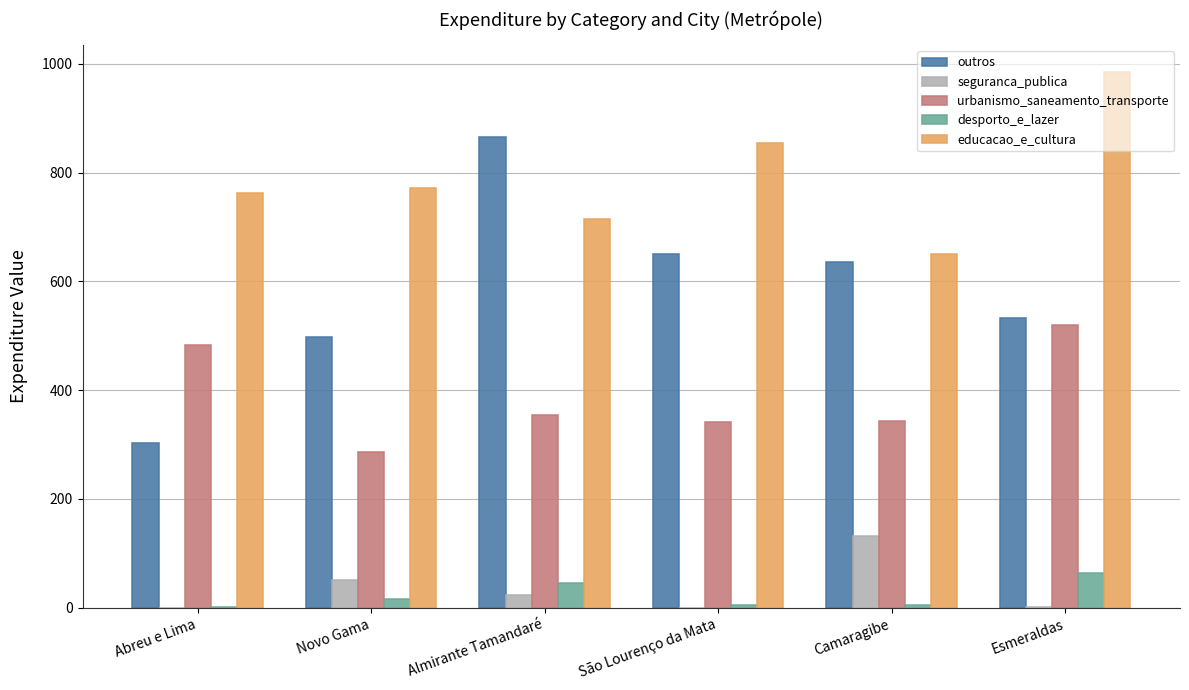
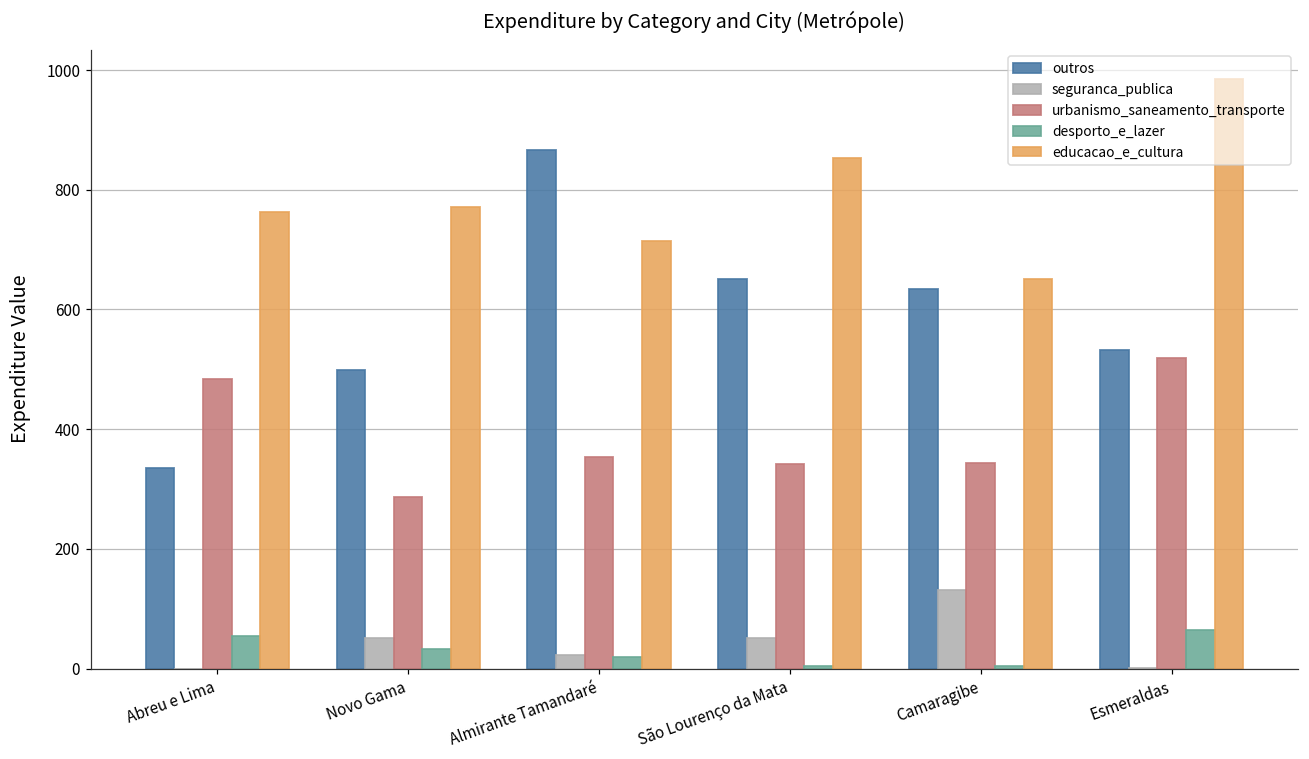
  {
    "outros": {
-     "Abreu e Lima": 300,
+     "Abreu e Lima": 330,
      "Novo Gama": 500,
      "Almirante Tamandaré": 870,
      "São Lourenço da Mata": 650,
      "Camaragibe": 630,
      "Esmeraldas": 530
    },
    "seguranca_publica": {
      "Abreu e Lima": 0,
      "Novo Gama": 50,
      "Almirante Tamandaré": 20,
-     "São Lourenço da Mata": 0,
+     "São Lourenço da Mata": 50,
      "Camaragibe": 130
    },
    "urbanismo_saneamento_transporte": {
      "Abreu e Lima": 480,
      "Novo Gama": 290,
      "Almirante Tamandaré": 350,
      "São Lourenço da Mata": 340,
      "Camaragibe": 340,
      "Esmeraldas": 520
    },
    "desporto_e_lazer": {
-     "Abreu e Lima": 0,
-     "Novo Gama": 20,
-     "Almirante Tamandaré": 40,
+     "Abreu e Lima": 50,
+     "Novo Gama": 30,
+     "Almirante Tamandaré": 20,
      "Esmeraldas": 60
    },
    "educacao_e_cultura": {
      "Abreu e Lima": 760,
      "Novo Gama": 770,
      "Almirante Tamandaré": 710,
      "São Lourenço da Mata": 850,
      "Camaragibe": 650
    }
  }
